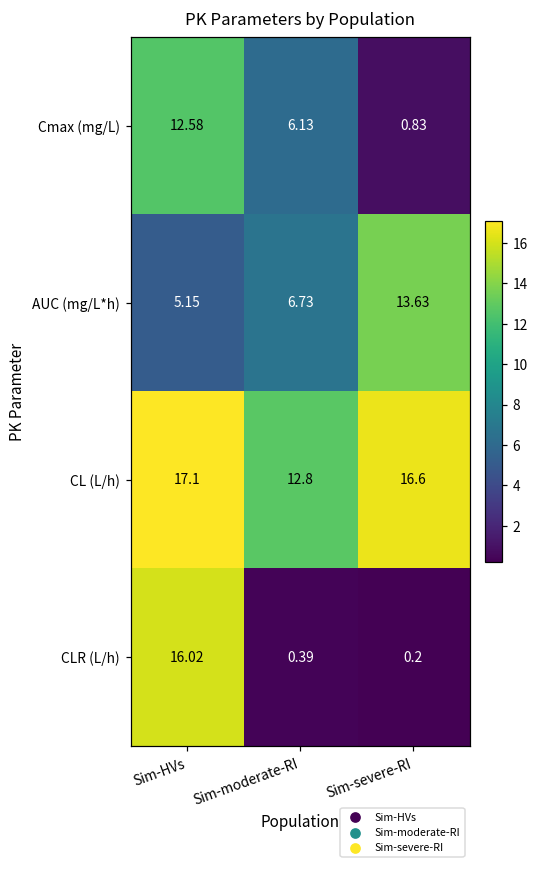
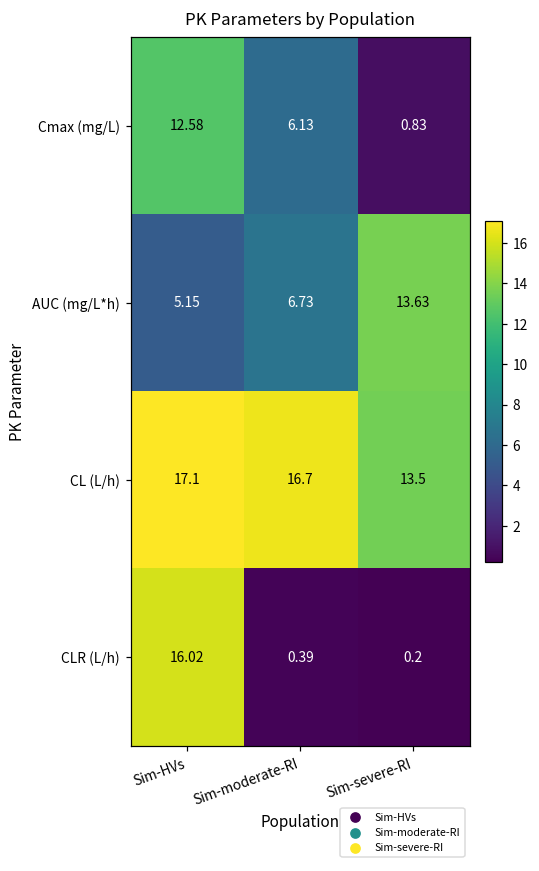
  {
    "Cmax (mg/L)": {
      "Sim-HVs": 12.58,
      "Sim-moderate-RI": 6.13,
      "Sim-severe-RI": 0.83
    },
    "AUC (mg/L*h)": {
      "Sim-HVs": 5.15,
      "Sim-moderate-RI": 6.73,
      "Sim-severe-RI": 13.63
    },
    "CL (L/h)": {
      "Sim-HVs": 17.1,
-     "Sim-moderate-RI": 12.8,
-     "Sim-severe-RI": 16.6
+     "Sim-moderate-RI": 16.7,
+     "Sim-severe-RI": 13.5
    },
    "CLR (L/h)": {
      "Sim-HVs": 16.02,
      "Sim-moderate-RI": 0.39,
      "Sim-severe-RI": 0.2
    }
  }
